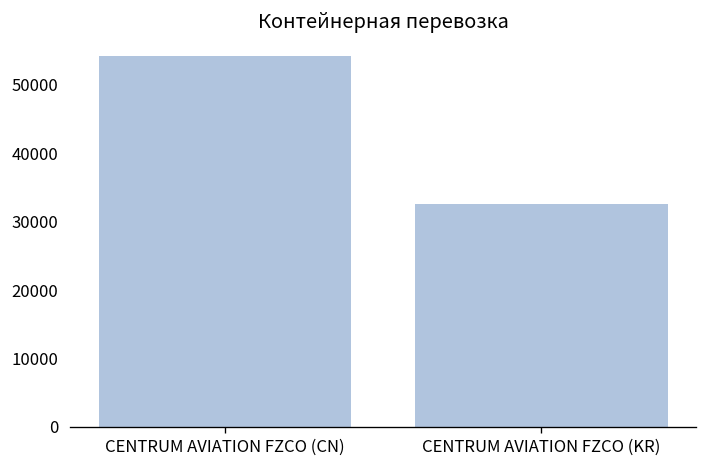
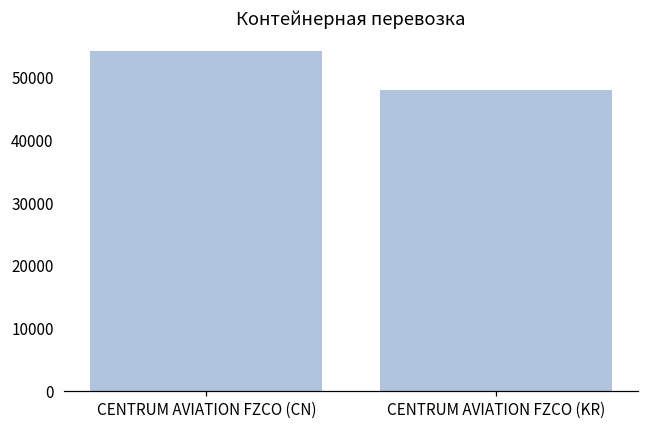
  {
    "CENTRUM AVIATION FZCO (CN)": 54000,
-   "CENTRUM AVIATION FZCO (KR)": 33000
+   "CENTRUM AVIATION FZCO (KR)": 48000
  }
